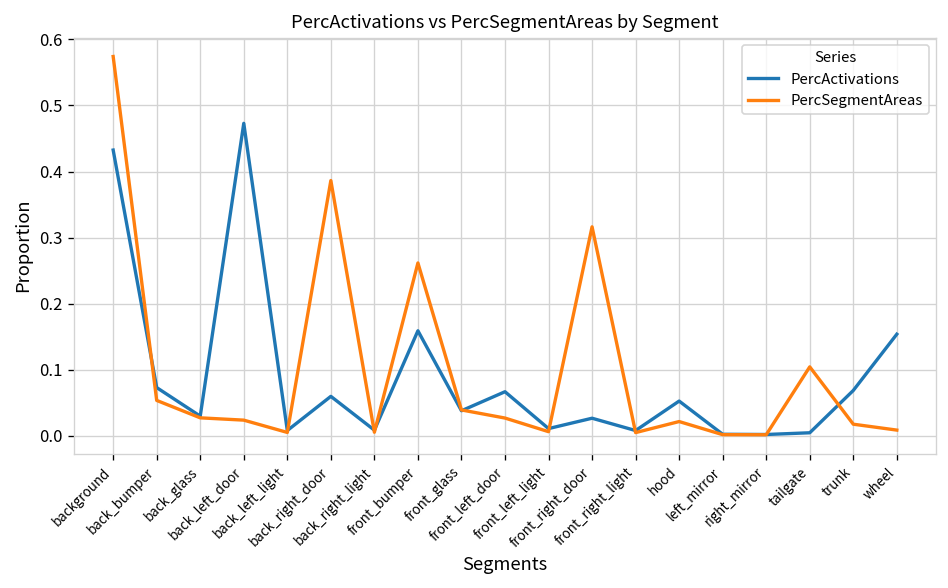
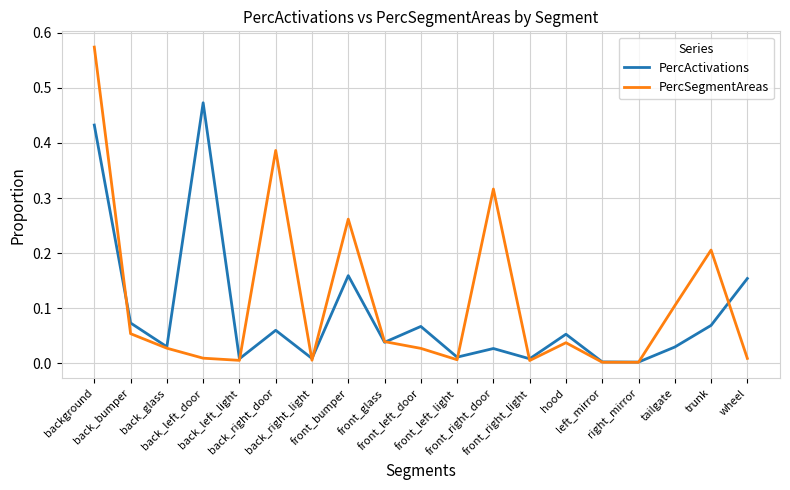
  {
    "PercActivations": {
      "background": 0.43,
      "back_bumper": 0.07,
      "back_left_door": 0.47,
      "back_right_door": 0.06,
      "front_bumper": 0.16,
      "front_left_door": 0.07,
      "front_right_door": 0.03,
      "hood": 0.05,
-     "tailgate": 0.00,
+     "tailgate": 0.03,
      "trunk": 0.07,
      "wheel": 0.15
    },
    "PercSegmentAreas": {
      "background": 0.57,
      "back_bumper": 0.05,
-     "back_left_door": 0.02,
+     "back_left_door": 0.01,
      "back_right_door": 0.39,
      "front_bumper": 0.26,
      "front_left_door": 0.03,
      "front_right_door": 0.32,
-     "hood": 0.02,
+     "hood": 0.04,
      "tailgate": 0.10,
-     "trunk": 0.02,
+     "trunk": 0.21,
      "wheel": 0.01
    }
  }
